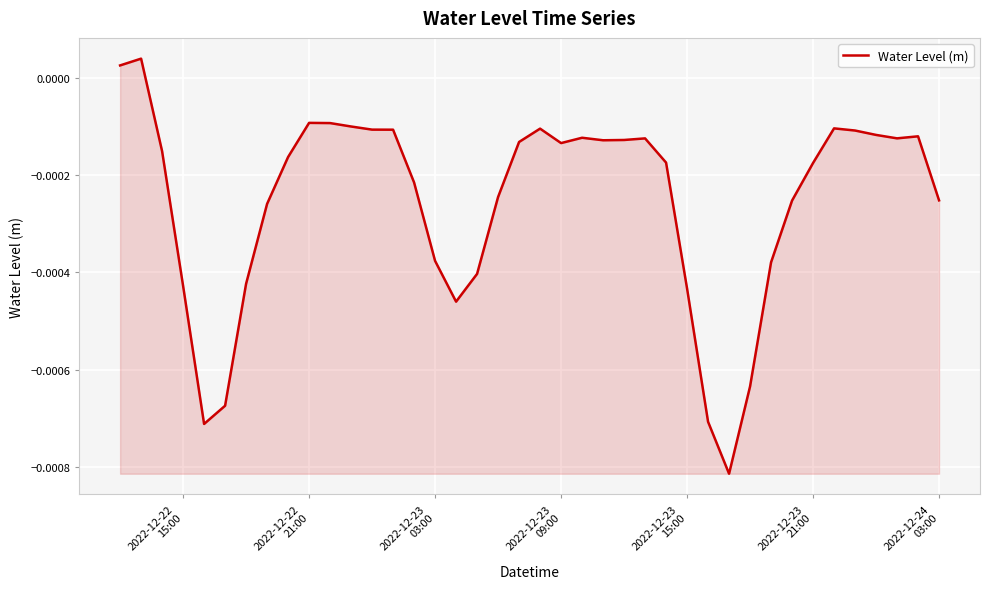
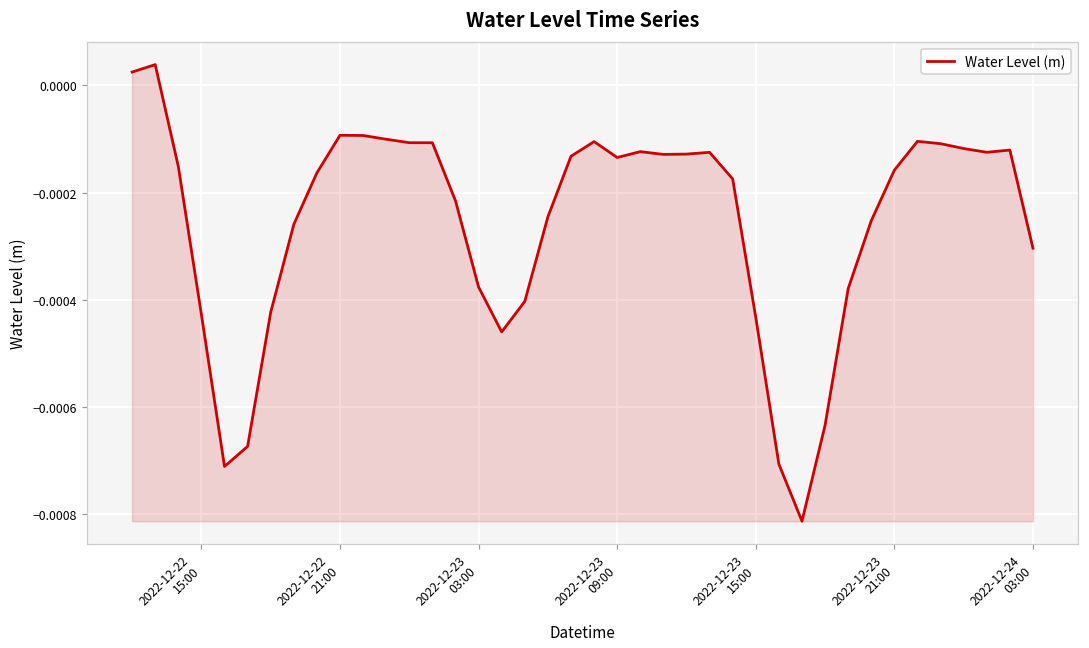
  {
    "2022-12-22 15:00": -0.00043,
    "2022-12-22 21:00": -0.00009,
    "2022-12-23 03:00": -0.00038,
    "2022-12-23 09:00": -0.00013,
    "2022-12-23 15:00": -0.00043,
-   "2022-12-23 21:00": -0.00018,
-   "2022-12-24 03:00": -0.00025
+   "2022-12-23 21:00": -0.00016,
+   "2022-12-24 03:00": -0.00030
  }
